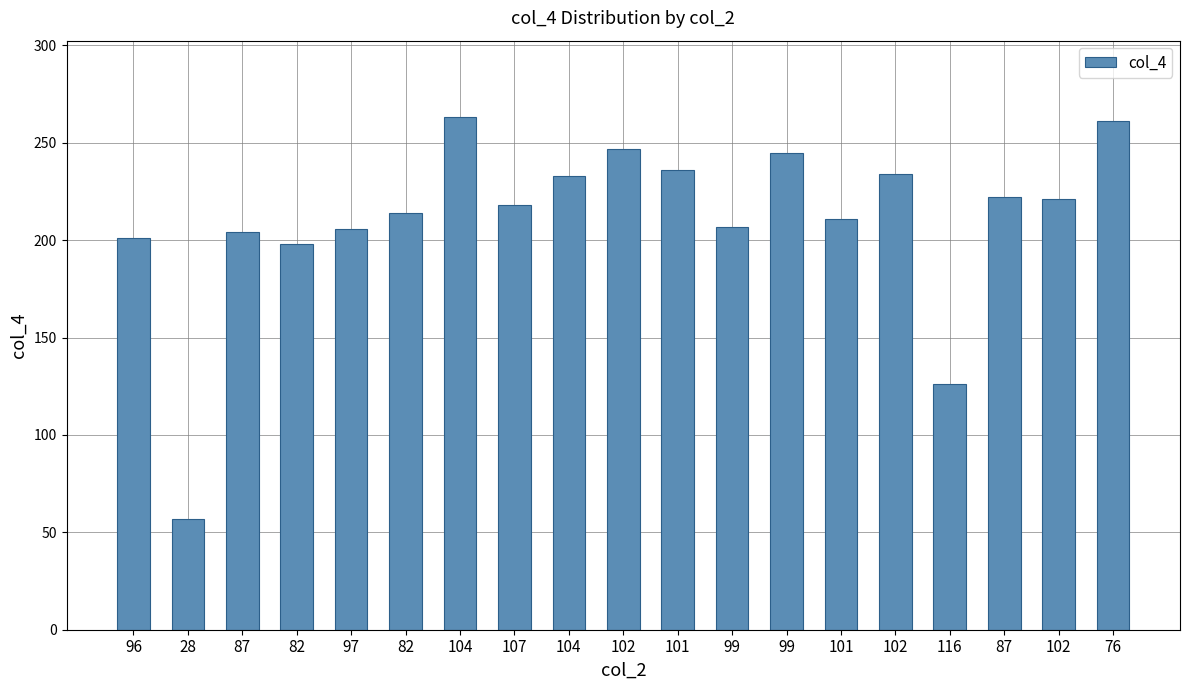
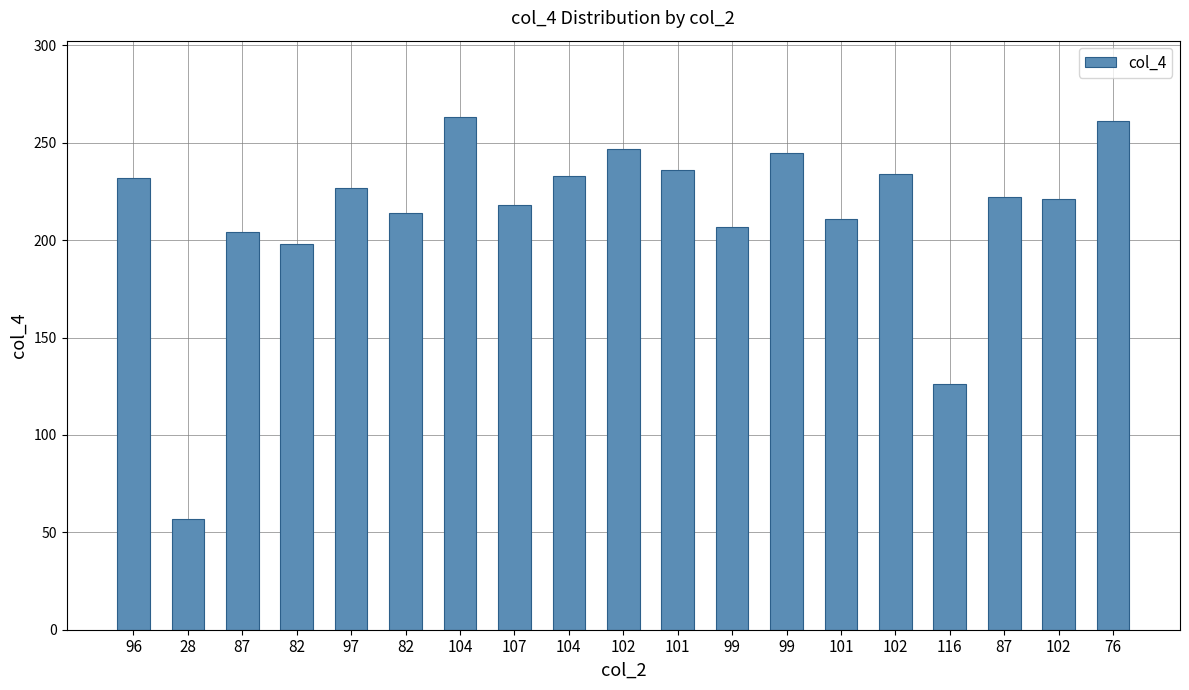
  {
-   "96": 201,
+   "96": 232,
    "28": 57,
-   "97": 206,
+   "97": 227,
    "107": 218,
    "116": 126,
    "76": 261
  }
